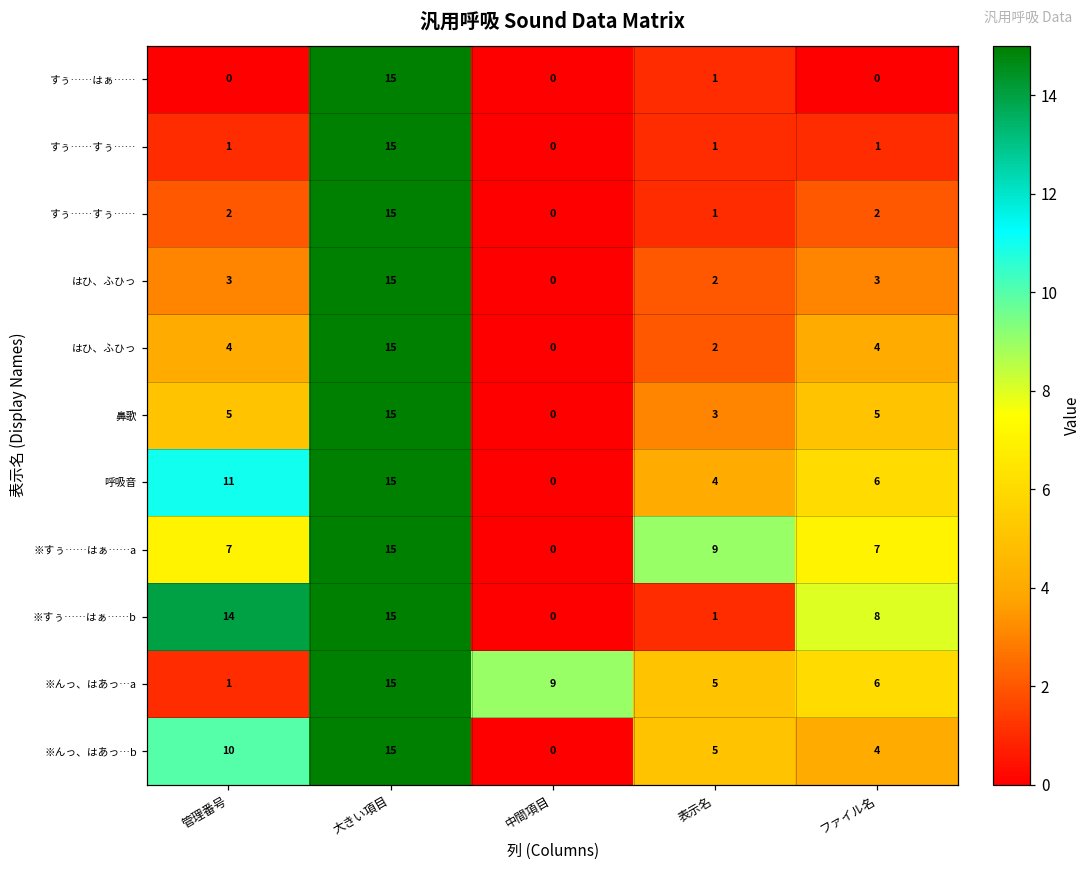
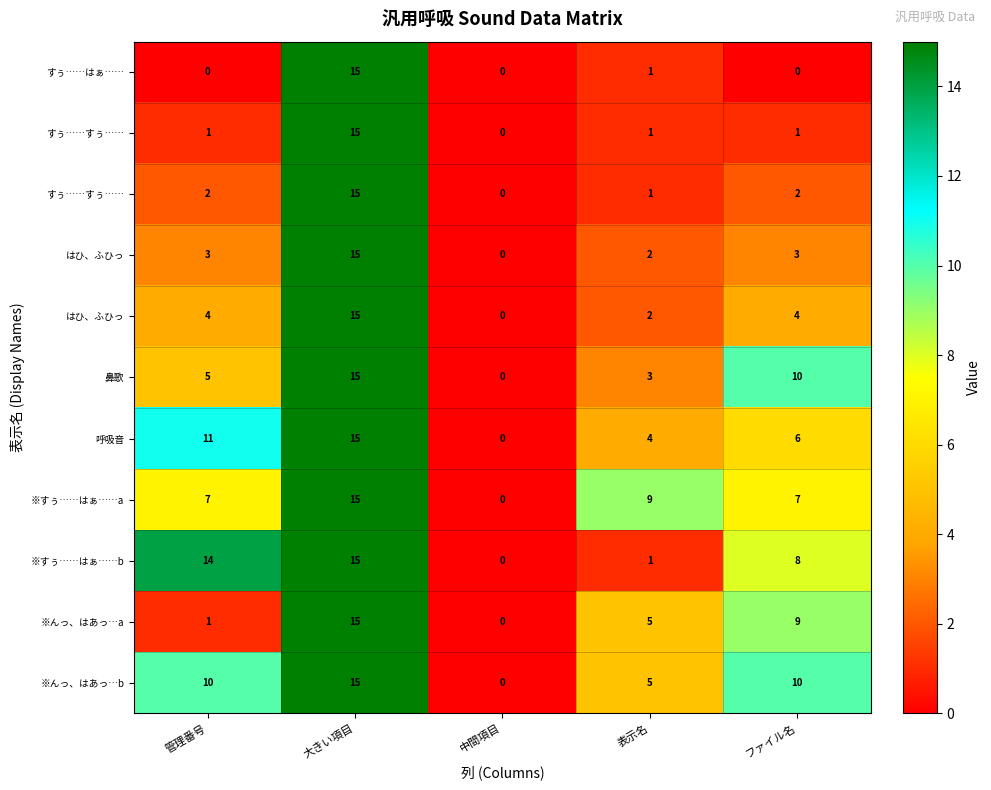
  {
    "すぅ……はぁ……": {
      "管理番号": 0,
      "大きい項目": 15,
      "中間項目": 0,
      "表示名": 1,
      "ファイル名": 0
    },
    "鼻歌": {
      "管理番号": 5,
      "大きい項目": 15,
      "中間項目": 0,
      "表示名": 3,
-     "ファイル名": 5
+     "ファイル名": 10
    },
    "呼吸音": {
      "管理番号": 11,
      "大きい項目": 15,
      "中間項目": 0,
      "表示名": 4,
      "ファイル名": 6
    },
    "※すぅ……はぁ……a": {
      "管理番号": 7,
      "大きい項目": 15,
      "中間項目": 0,
      "表示名": 9,
      "ファイル名": 7
    },
    "※すぅ……はぁ……b": {
      "管理番号": 14,
      "大きい項目": 15,
      "中間項目": 0,
      "表示名": 1,
      "ファイル名": 8
    },
    "※んっ、はあっ…a": {
      "管理番号": 1,
      "大きい項目": 15,
-     "中間項目": 9,
+     "中間項目": 0,
      "表示名": 5,
-     "ファイル名": 6
+     "ファイル名": 9
    },
    "※んっ、はあっ…b": {
      "管理番号": 10,
      "大きい項目": 15,
      "中間項目": 0,
      "表示名": 5,
-     "ファイル名": 4
+     "ファイル名": 10
    }
  }
